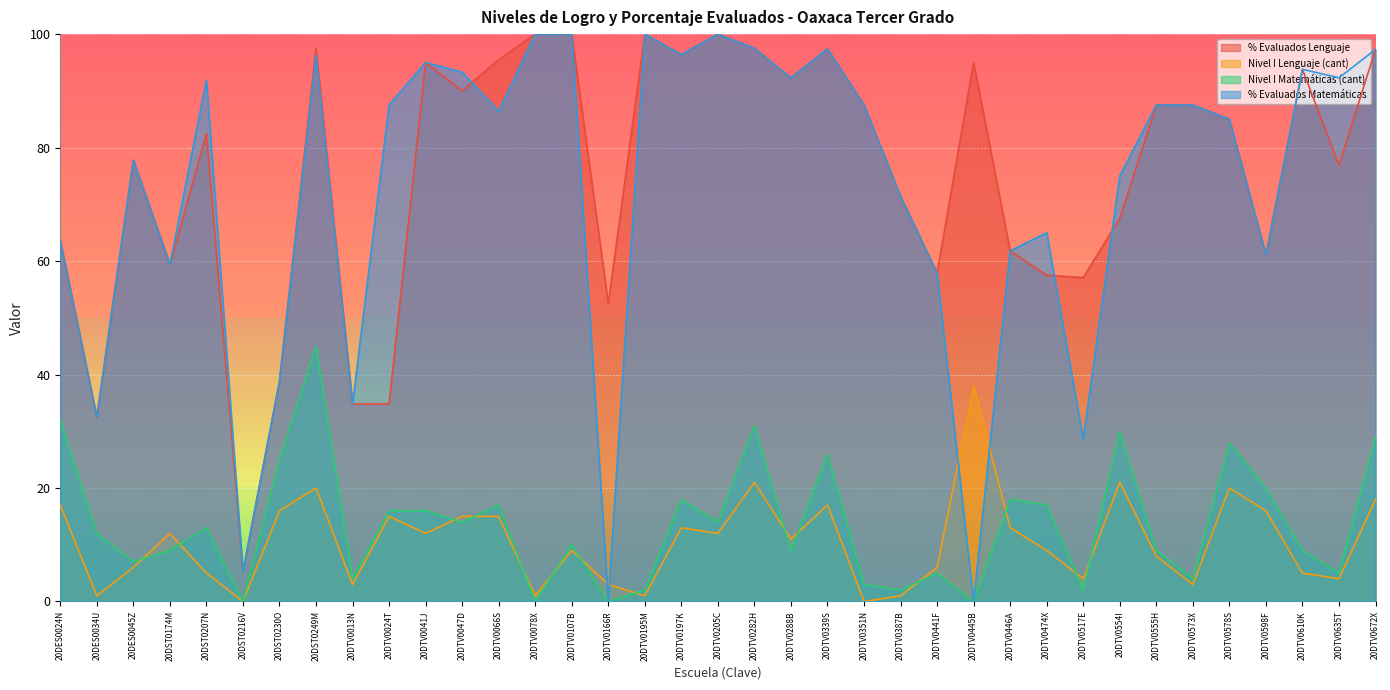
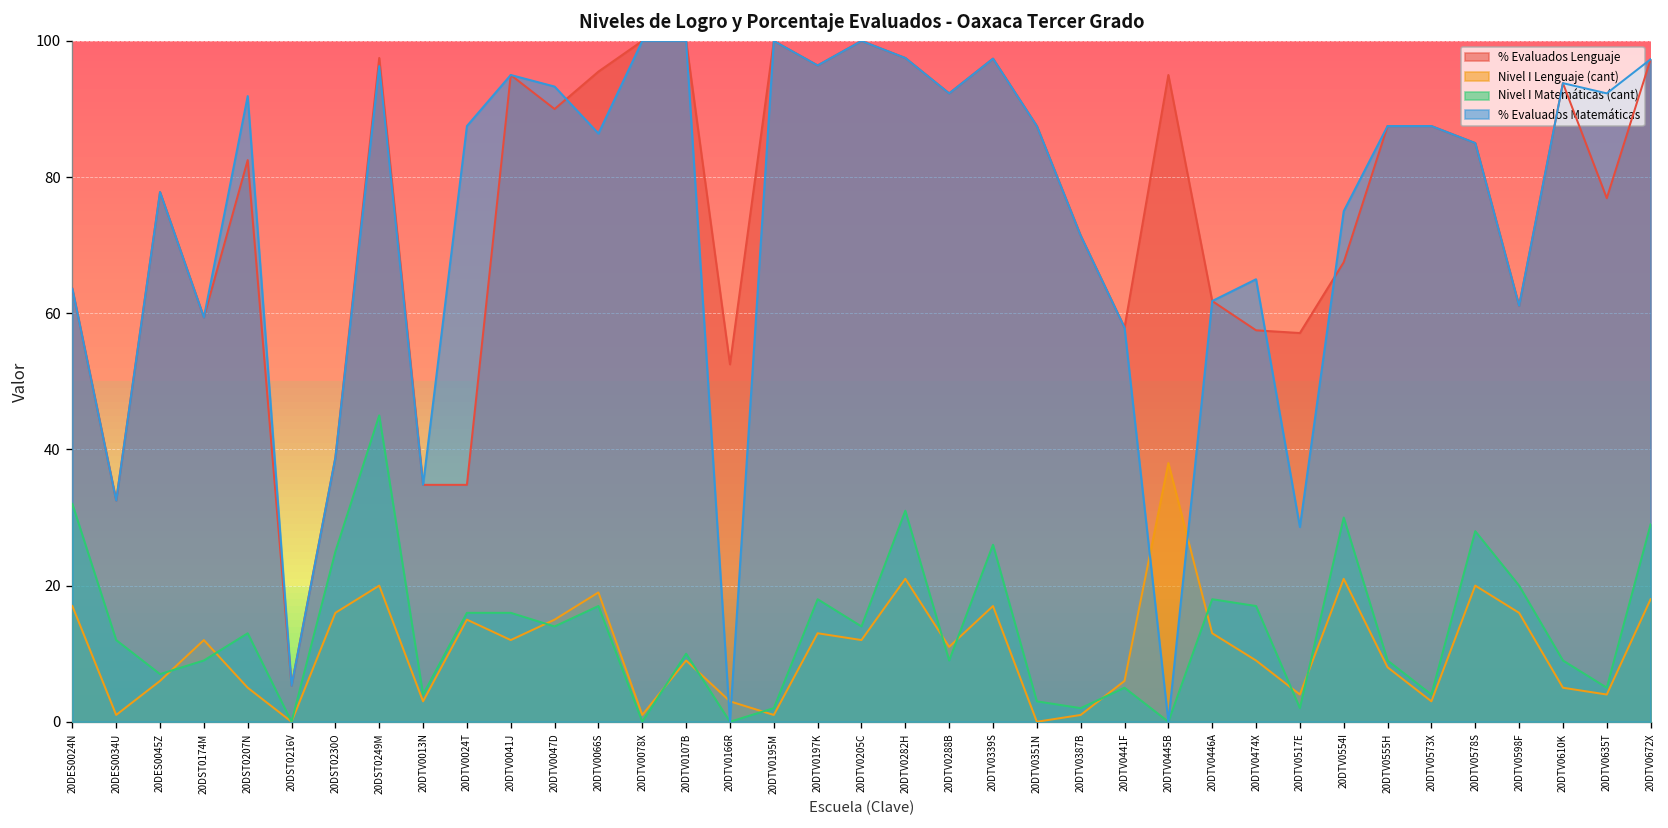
  {
    "% Evaluados Lenguaje": {
      "20DST0207N": 83,
      "20DST0249M": 98,
      "20DTV0024T": 35,
      "20DTV0047D": 90,
      "20DTV0066S": 96,
      "20DTV0166R": 53,
      "20DTV0445B": 95,
      "20DTV0474X": 58,
      "20DTV0517E": 57,
      "20DTV0554I": 68,
      "20DTV0635T": 77
    },
    "Nivel I Lenguaje (cant)": {
      "20DES0024N": 17,
      "20DES0034U": 1,
      "20DES0045Z": 6,
      "20DST0174M": 12,
      "20DST0207N": 5,
      "20DST0230O": 16,
      "20DST0249M": 20,
      "20DTV0013N": 3,
      "20DTV0024T": 15,
      "20DTV0041J": 12,
      "20DTV0047D": 15,
-     "20DTV0066S": 15,
+     "20DTV0066S": 19,
      "20DTV0078X": 1,
      "20DTV0107B": 9,
      "20DTV0166R": 3,
      "20DTV0195M": 1,
      "20DTV0197K": 13,
      "20DTV0205C": 12,
      "20DTV0282H": 21,
      "20DTV0288B": 11,
      "20DTV0339S": 17,
      "20DTV0351N": 0,
      "20DTV0387B": 1,
      "20DTV0441F": 6,
      "20DTV0445B": 38,
      "20DTV0446A": 13,
      "20DTV0474X": 9,
      "20DTV0517E": 4,
      "20DTV0554I": 21,
      "20DTV0555H": 8,
      "20DTV0573X": 3,
      "20DTV0578S": 20,
      "20DTV0598F": 16,
      "20DTV0610K": 5,
      "20DTV0635T": 4,
      "20DTV0672X": 18
    },
    "Nivel I Matemáticas (cant)": {
      "20DES0024N": 32,
      "20DES0034U": 12,
      "20DES0045Z": 7,
      "20DST0174M": 9,
      "20DST0207N": 13,
      "20DST0230O": 25,
      "20DST0249M": 45,
      "20DTV0013N": 4,
      "20DTV0024T": 16,
      "20DTV0041J": 16,
      "20DTV0047D": 14,
      "20DTV0066S": 17,
      "20DTV0078X": 0,
      "20DTV0107B": 10,
      "20DTV0195M": 2,
      "20DTV0197K": 18,
      "20DTV0205C": 14,
      "20DTV0282H": 31,
      "20DTV0288B": 9,
      "20DTV0339S": 26,
      "20DTV0351N": 3,
      "20DTV0387B": 2,
      "20DTV0441F": 5,
      "20DTV0446A": 18,
      "20DTV0474X": 17,
      "20DTV0517E": 2,
      "20DTV0554I": 30,
      "20DTV0555H": 9,
      "20DTV0573X": 4,
      "20DTV0578S": 28,
      "20DTV0598F": 20,
      "20DTV0610K": 9,
      "20DTV0635T": 5,
      "20DTV0672X": 29
    },
    "% Evaluados Matemáticas": {
      "20DST0207N": 92,
      "20DST0249M": 96,
      "20DTV0024T": 88,
      "20DTV0047D": 93,
      "20DTV0066S": 86,
      "20DTV0474X": 65,
      "20DTV0517E": 29,
      "20DTV0554I": 75
    }
  }
